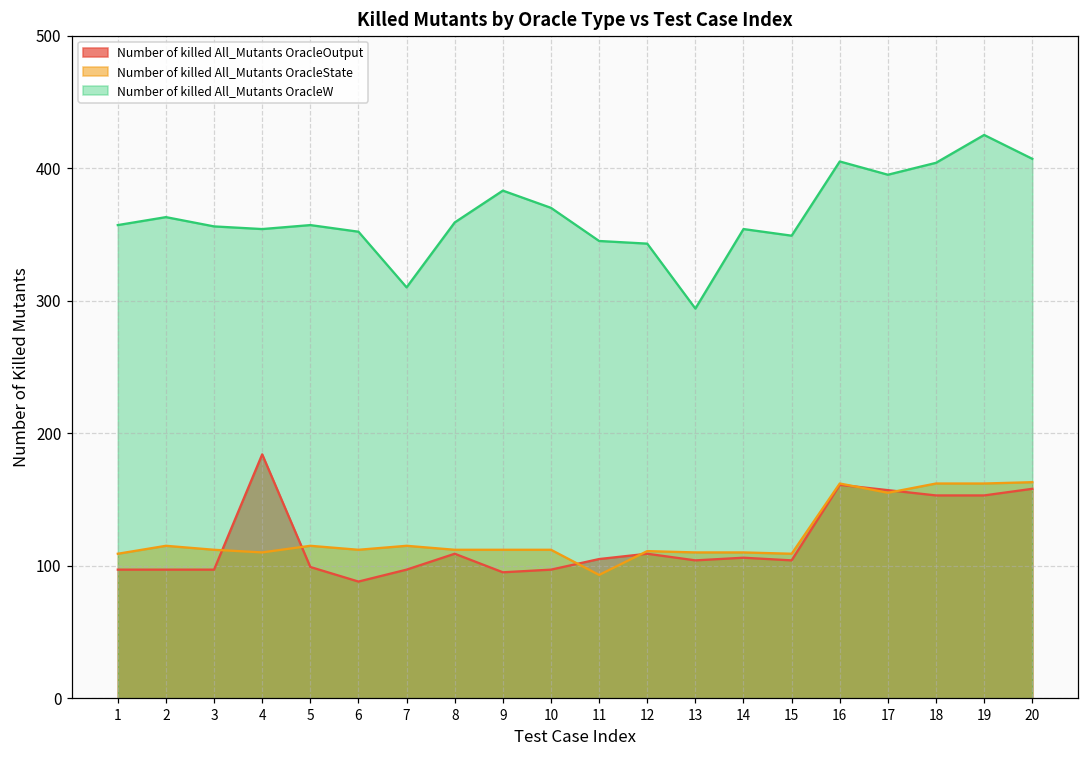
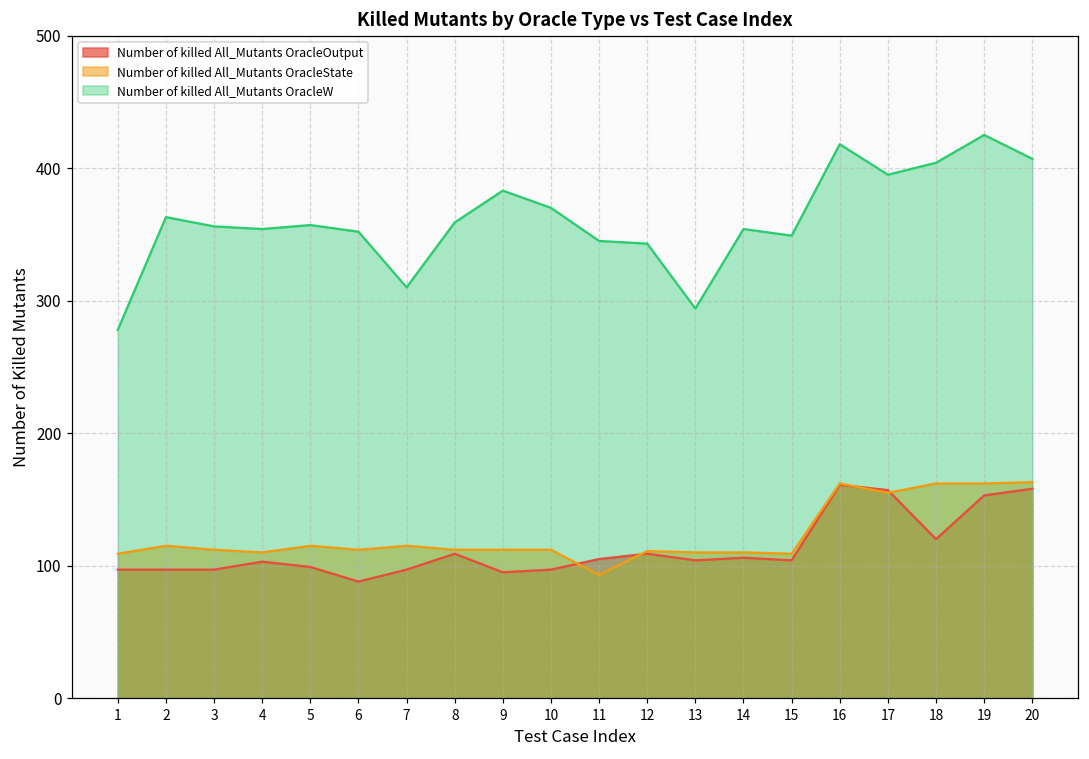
  {
    "Number of killed All_Mutants OracleOutput": {
      "1": 97,
      "2": 97,
      "3": 97,
-     "4": 184,
+     "4": 103,
      "5": 99,
      "6": 88,
      "7": 97,
      "8": 109,
      "9": 95,
      "10": 97,
      "11": 105,
      "13": 104,
      "14": 106,
      "15": 104,
-     "18": 153,
+     "18": 120,
      "19": 153,
      "20": 158
    },
    "Number of killed All_Mutants OracleState": {
      "1": 109,
      "2": 115,
      "3": 112,
      "4": 110,
      "5": 115,
      "6": 112,
      "7": 115,
      "8": 112,
      "9": 112,
      "10": 112,
      "11": 93,
      "13": 110,
      "14": 110,
      "15": 109,
      "18": 162,
      "19": 162,
      "20": 163
    },
    "Number of killed All_Mutants OracleW": {
-     "1": 357,
+     "1": 278,
      "2": 363,
      "3": 356,
      "4": 354,
      "5": 357,
      "6": 352,
      "7": 310,
      "8": 359,
      "9": 383,
      "10": 370,
      "11": 345,
      "12": 343,
      "13": 294,
      "14": 354,
      "15": 349,
-     "16": 405,
+     "16": 418,
      "17": 395,
      "18": 404,
      "19": 425,
      "20": 407
    }
  }
